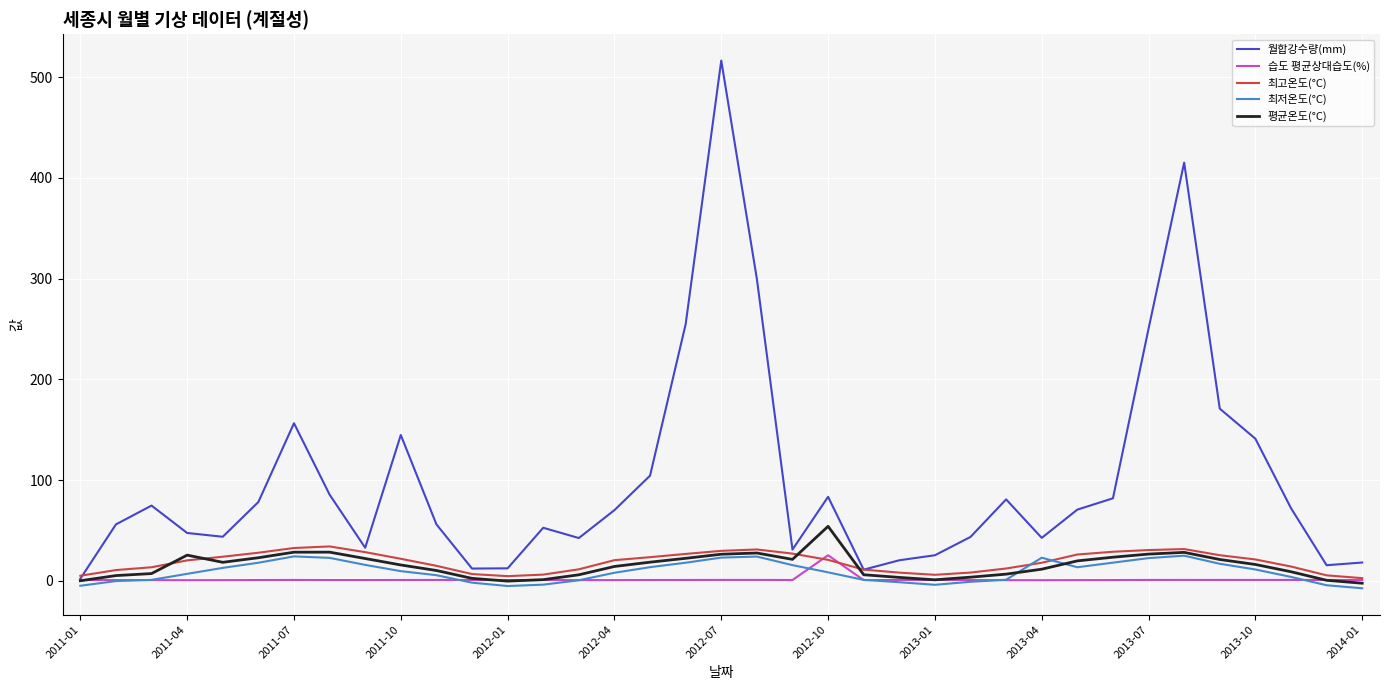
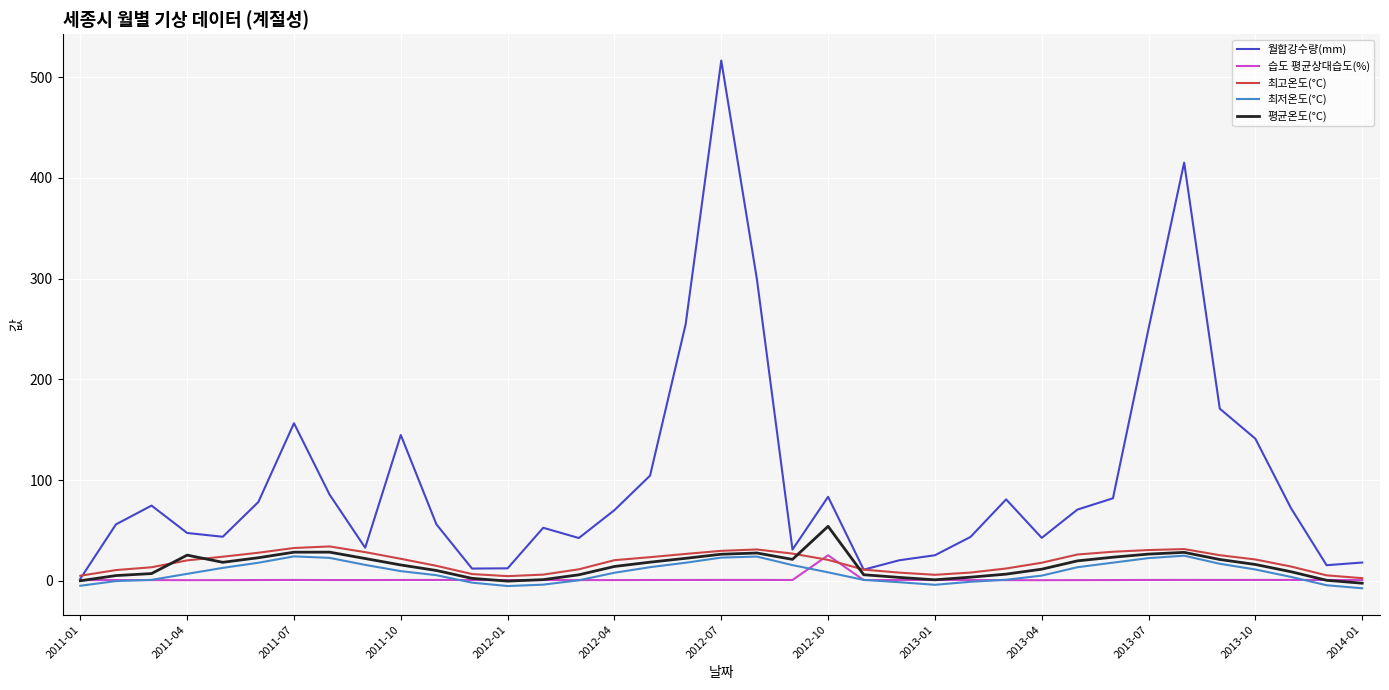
  {
    "월합강수량(mm)": {
      "2011-04": 47,
      "2011-07": 156,
      "2011-10": 145,
      "2012-01": 12,
      "2012-04": 70,
      "2012-07": 516,
      "2012-10": 83,
      "2013-01": 25,
      "2013-04": 43,
      "2013-07": 250,
      "2013-10": 141,
      "2014-01": 18
    },
    "습도 평균상대습도(%)": {
      "2011-04": 1,
      "2011-07": 1,
      "2011-10": 1,
      "2012-04": 1,
      "2012-07": 1,
      "2012-10": 25,
      "2013-04": 1,
      "2013-07": 1,
      "2013-10": 1
    },
    "최고온도(°C)": {
      "2011-01": 5,
      "2011-04": 20,
      "2011-07": 32,
      "2011-10": 22,
      "2012-01": 5,
      "2012-04": 20,
      "2012-07": 30,
      "2012-10": 21,
      "2013-01": 6,
      "2013-04": 18,
      "2013-07": 30,
      "2013-10": 21
    },
    "최저온도(°C)": {
      "2011-01": -5,
      "2011-04": 7,
      "2011-07": 24,
      "2011-10": 10,
      "2012-01": -5,
      "2012-04": 8,
      "2012-07": 23,
      "2012-10": 8,
      "2013-01": -4,
-     "2013-04": 23,
+     "2013-04": 5,
      "2013-07": 22,
      "2013-10": 11,
      "2014-01": -7
    },
    "평균온도(°C)": {
      "2011-04": 25,
      "2011-07": 28,
      "2011-10": 16,
      "2012-04": 14,
      "2012-07": 26,
      "2012-10": 54,
      "2013-04": 11,
      "2013-07": 26,
      "2013-10": 16,
      "2014-01": -2
    }
  }
